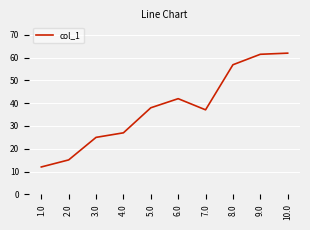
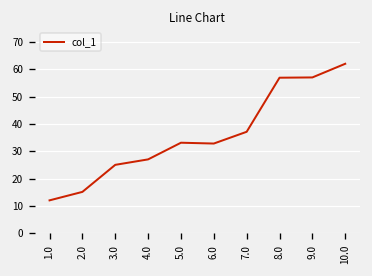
  {
    "1.0": 12,
    "2.0": 15,
    "3.0": 25,
    "4.0": 27,
-   "5.0": 38,
-   "6.0": 42,
+   "5.0": 33,
+   "6.0": 33,
    "7.0": 37,
    "8.0": 57,
-   "9.0": 62,
+   "9.0": 57,
    "10.0": 62
  }
